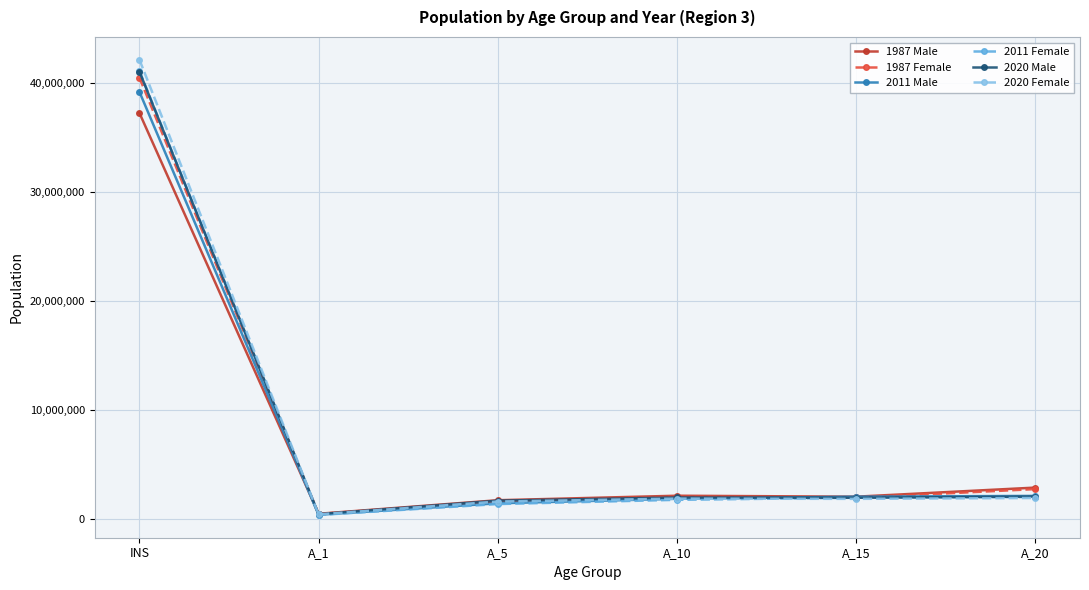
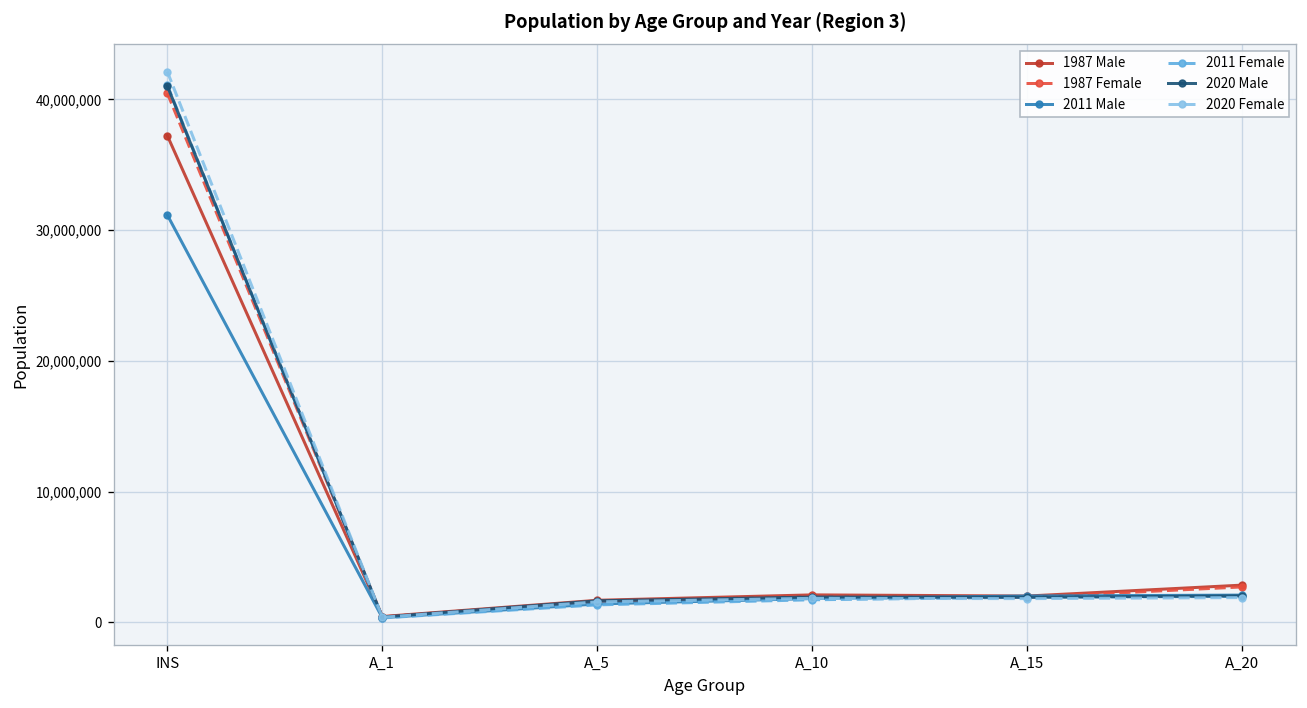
  {
    "2011 Male": {
-     "INS": "39,200,000"
+     "INS": "31,200,000"
    }
  }
